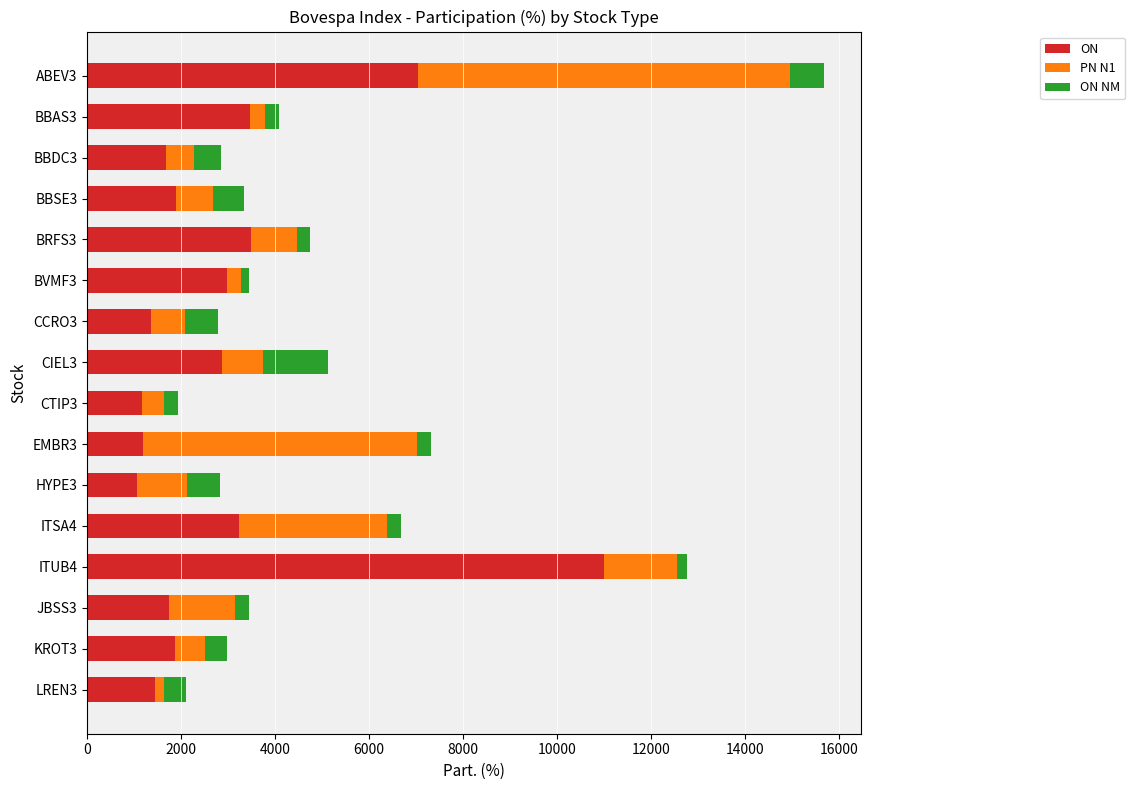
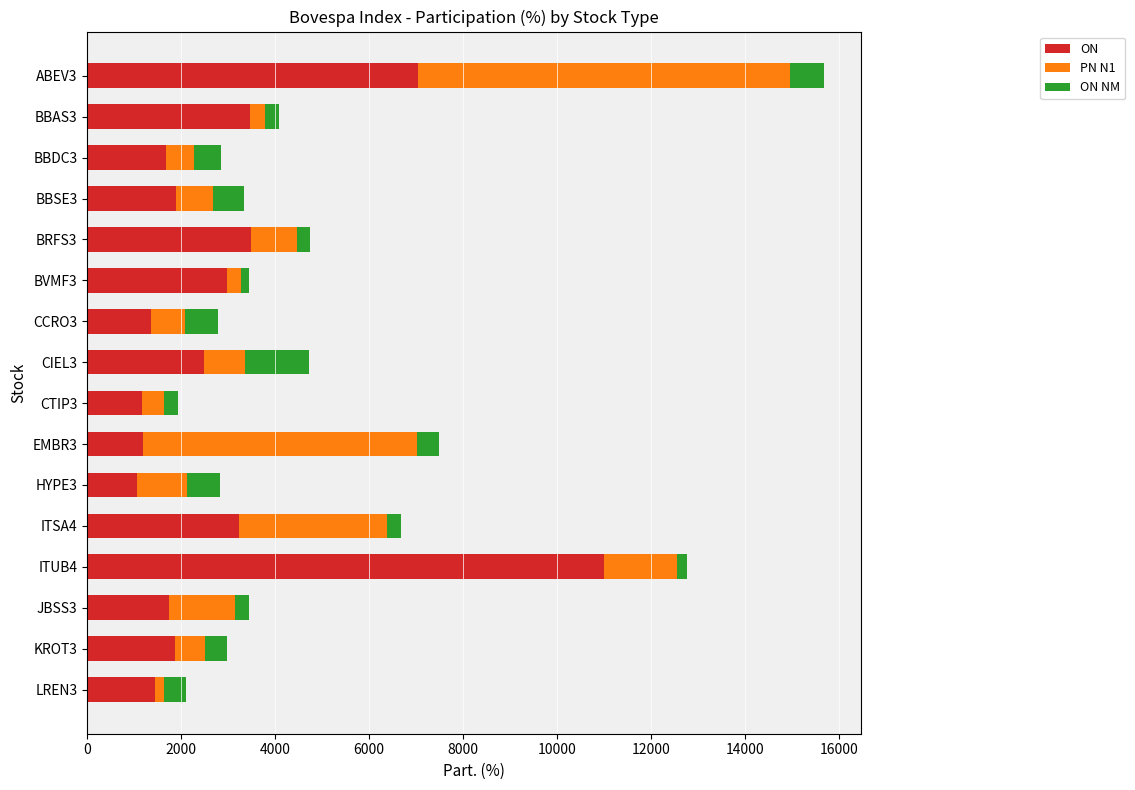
  {
    "ON": {
      "ABEV3": 7000,
      "BBAS3": 3500,
      "BBDC3": 1700,
      "BBSE3": 1900,
      "BRFS3": 3500,
      "BVMF3": 3000,
      "CCRO3": 1400,
-     "CIEL3": 2900,
+     "CIEL3": 2500,
      "CTIP3": 1200,
      "EMBR3": 1200,
      "HYPE3": 1100,
      "ITSA4": 3200,
      "ITUB4": 11000,
      "JBSS3": 1700,
      "KROT3": 1900,
      "LREN3": 1400
    },
    "PN N1": {
      "ABEV3": 7900,
      "BBAS3": 300,
      "BBDC3": 600,
      "BBSE3": 800,
      "BRFS3": 1000,
      "BVMF3": 300,
      "CCRO3": 700,
      "CIEL3": 900,
      "CTIP3": 500,
      "EMBR3": 5800,
      "HYPE3": 1100,
      "ITSA4": 3200,
      "ITUB4": 1600,
      "JBSS3": 1400,
      "KROT3": 600,
      "LREN3": 200
    },
    "ON NM": {
      "ABEV3": 700,
      "BBAS3": 300,
      "BBDC3": 600,
      "BBSE3": 700,
      "BRFS3": 300,
      "BVMF3": 200,
      "CCRO3": 700,
      "CIEL3": 1400,
      "CTIP3": 300,
-     "EMBR3": 300,
+     "EMBR3": 500,
      "HYPE3": 700,
      "ITSA4": 300,
      "ITUB4": 200,
      "JBSS3": 300,
      "KROT3": 500,
      "LREN3": 500
    }
  }
